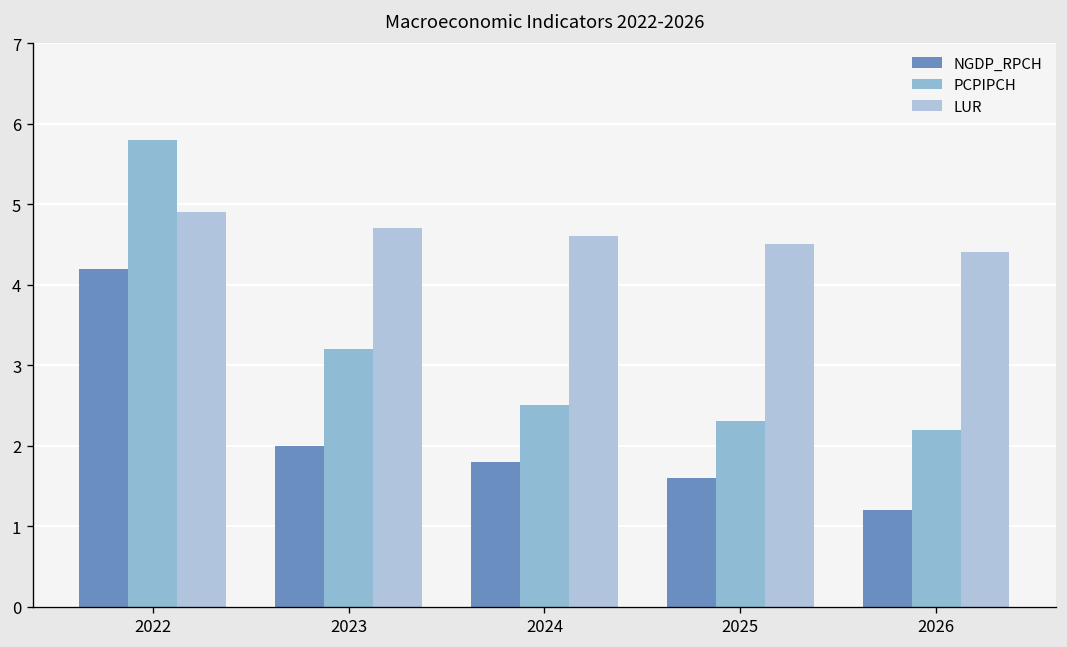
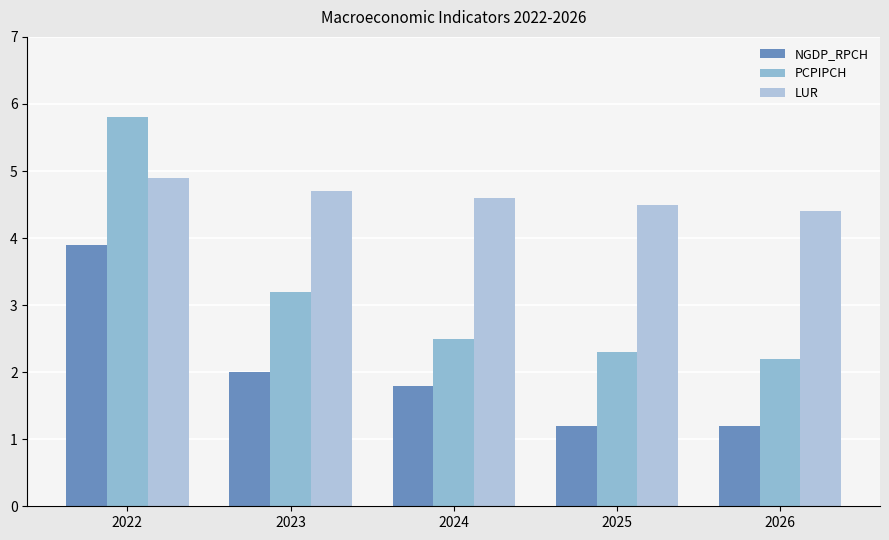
  {
    "NGDP_RPCH": {
-     "2022": 4.2,
+     "2022": 3.9,
      "2023": 2.0,
      "2024": 1.8,
-     "2025": 1.6,
+     "2025": 1.2,
      "2026": 1.2
    }
  }
